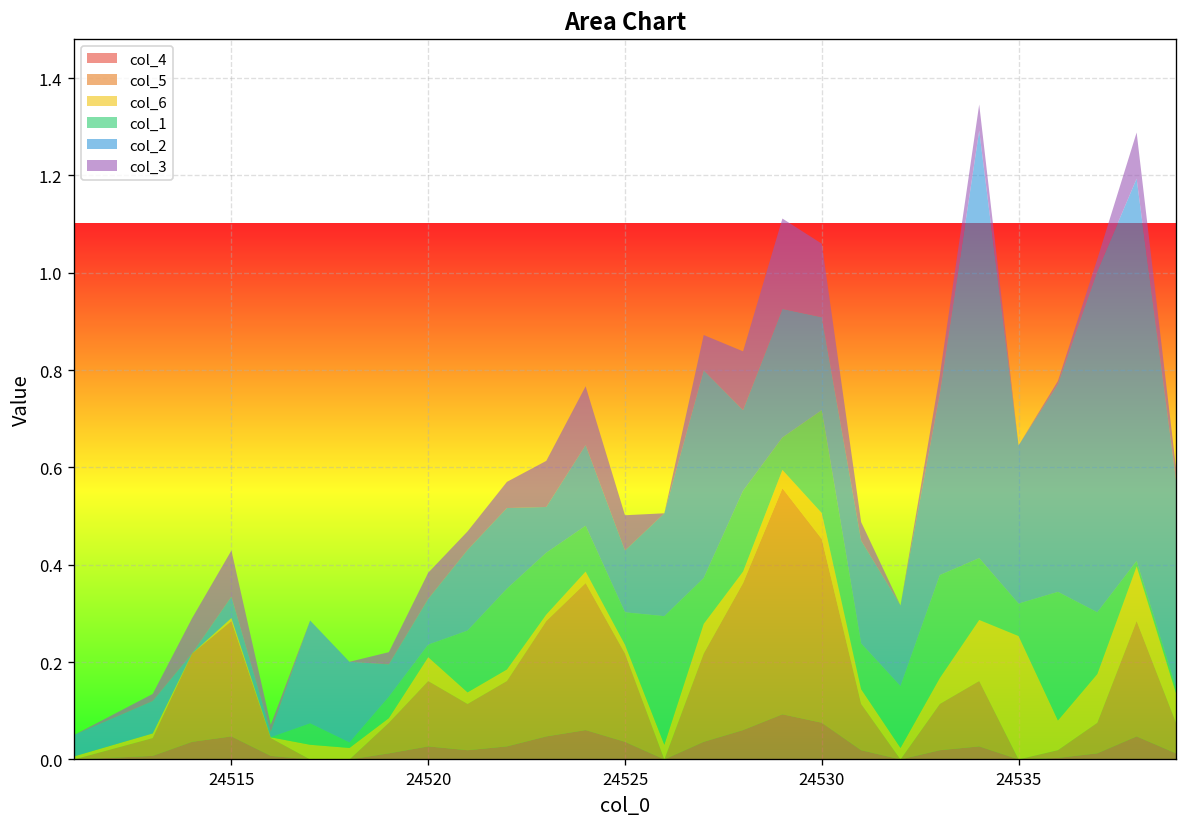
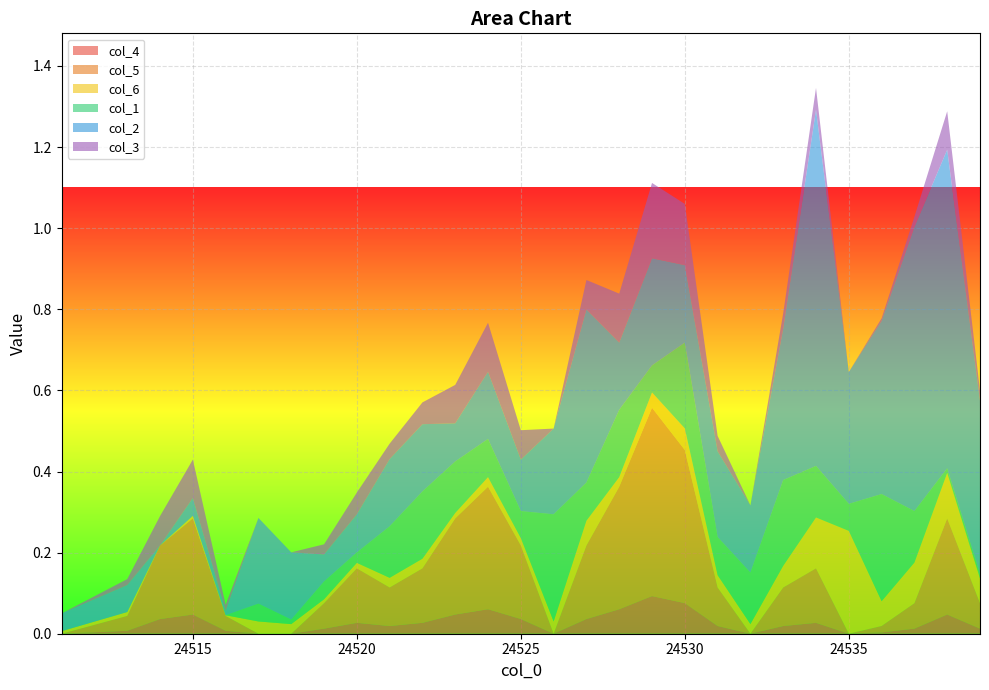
  {
    "col_6": {
-     "24520": 0.05,
+     "24520": 0.01,
      "24525": 0.02,
      "24530": 0.05,
      "24535": 0.25
    },
    "col_1": {
      "24520": 0.03,
      "24525": 0.07,
      "24530": 0.21,
      "24535": 0.07
    },
    "col_2": {
      "24515": 0.04,
      "24520": 0.09,
      "24525": 0.13,
      "24530": 0.19
    },
    "col_3": {
      "24515": 0.09,
      "24520": 0.05,
      "24525": 0.07,
      "24530": 0.15
    }
  }
